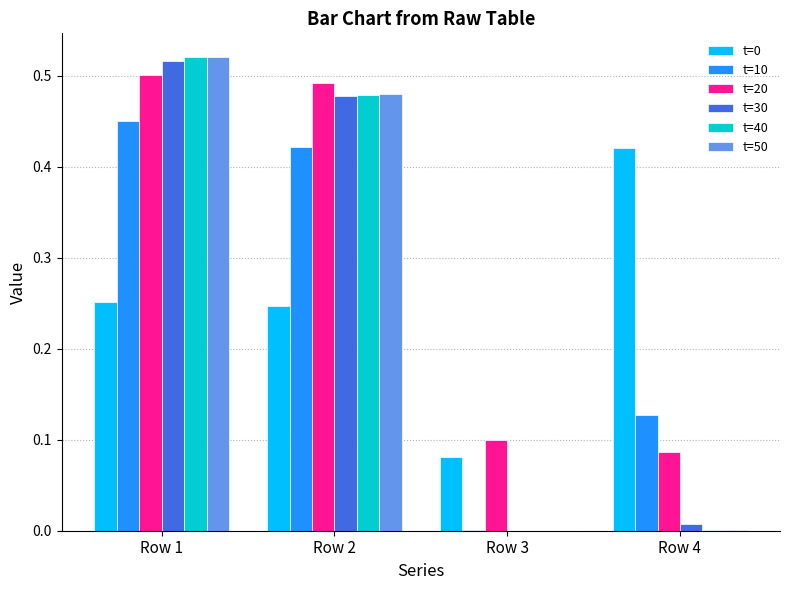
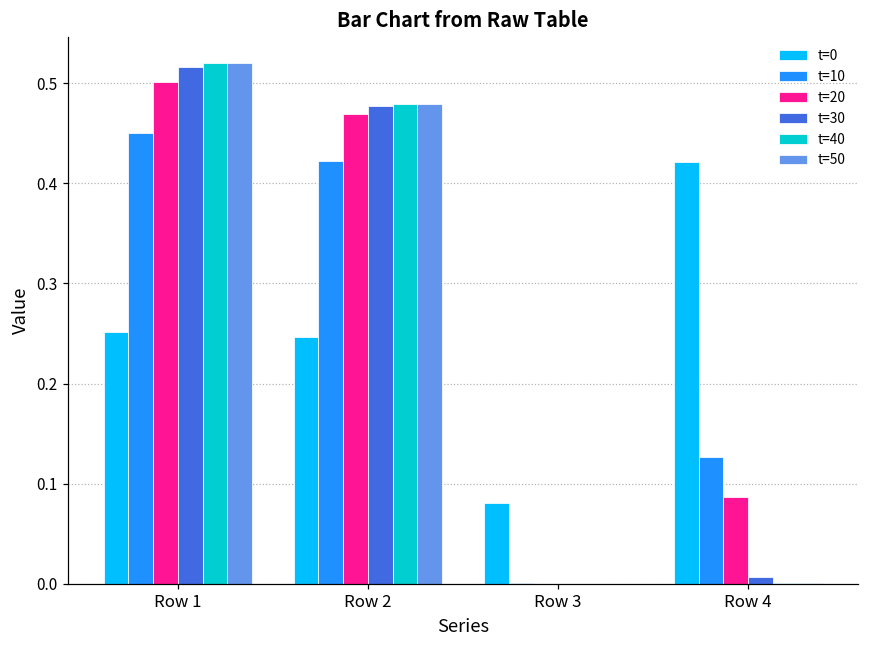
  {
    "t=20": {
      "Row 1": 0.50,
-     "Row 2": 0.49,
-     "Row 3": 0.1,
+     "Row 2": 0.47,
+     "Row 3": 0.0,
      "Row 4": 0.09
    }
  }
